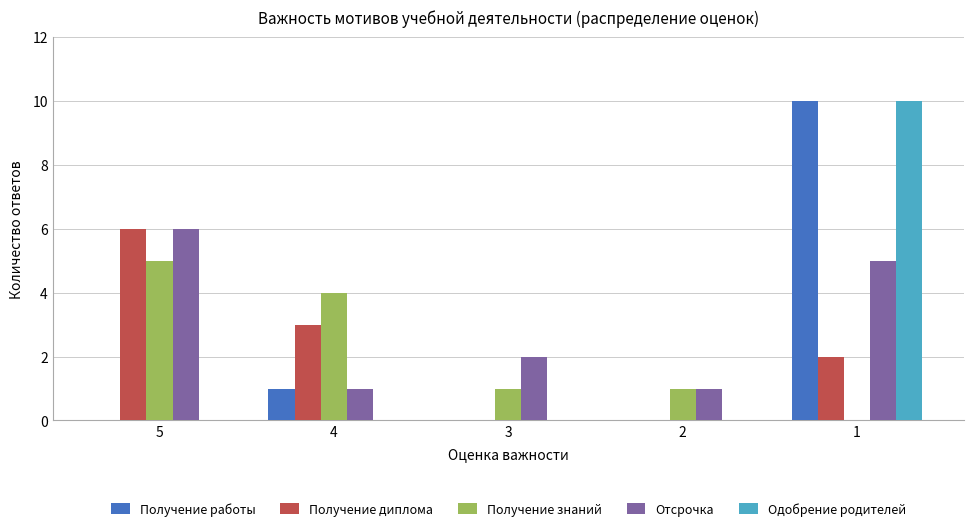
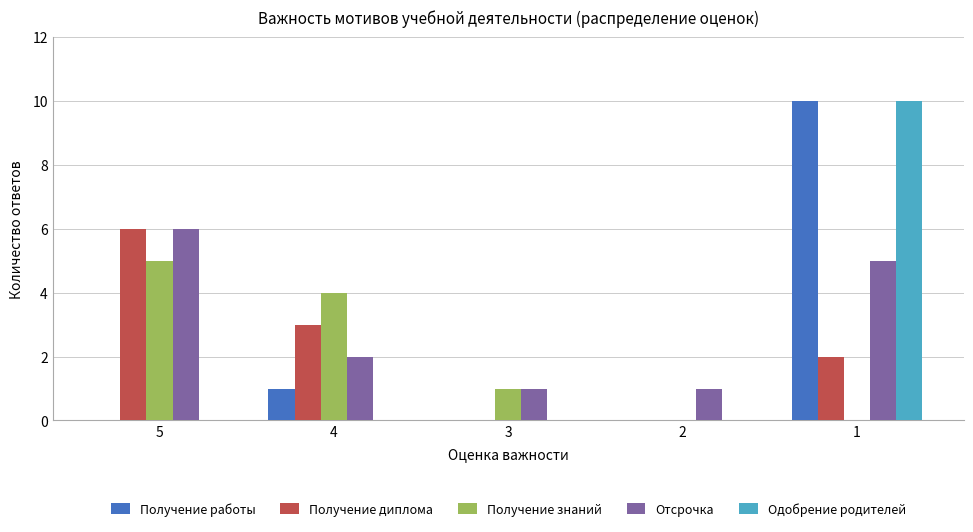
  {
    "Получение диплома": {
      "5": 6,
      "4": 3,
      "3": 0,
      "2": 0,
      "1": 2
    },
    "Получение знаний": {
      "5": 5,
      "4": 4,
      "3": 1,
-     "2": 1,
+     "2": 0,
      "1": 0
    },
    "Отсрочка": {
      "5": 6,
-     "4": 1,
-     "3": 2,
+     "4": 2,
+     "3": 1,
      "2": 1,
      "1": 5
    }
  }
